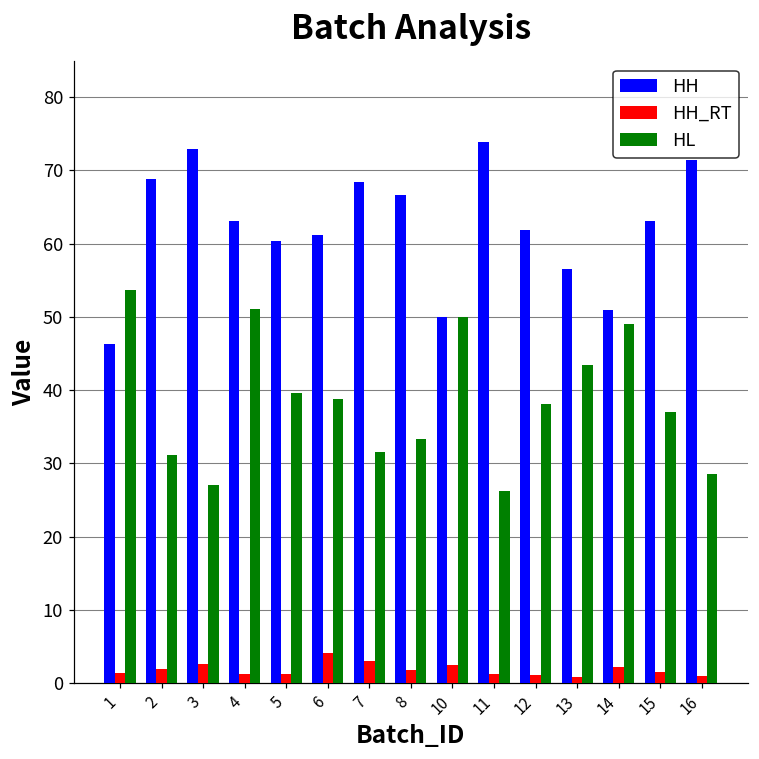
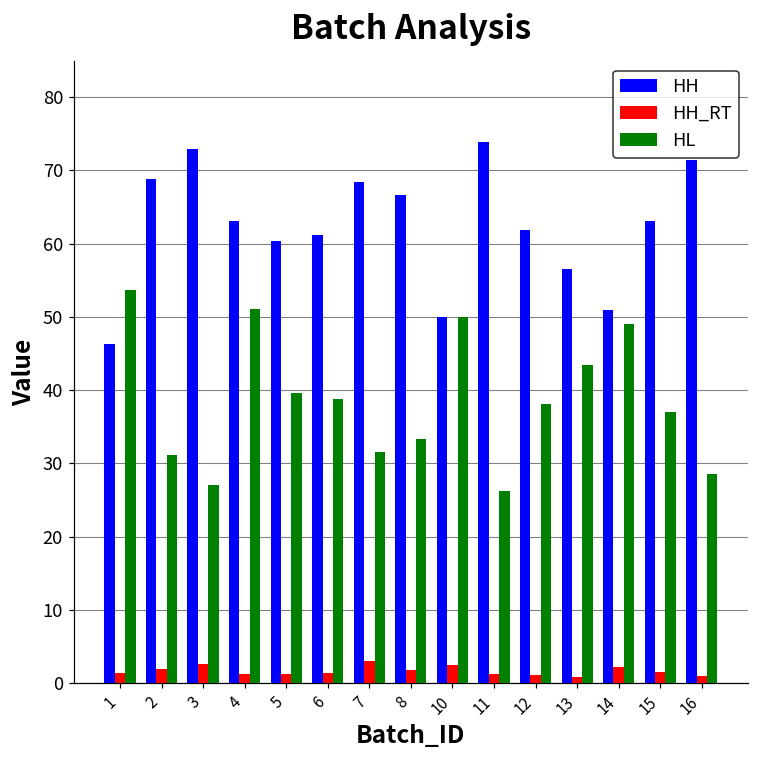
  {
    "HH": {
      "1": 46,
      "2": 69,
      "3": 73,
      "4": 63,
      "5": 60,
      "6": 61,
      "7": 68,
      "8": 67,
      "10": 50,
      "11": 74,
      "12": 62,
      "13": 57,
      "14": 51,
      "15": 63,
      "16": 71
    },
    "HH_RT": {
      "1": 1,
      "2": 2,
      "3": 3,
      "4": 1,
      "5": 1,
-     "6": 4,
+     "6": 1,
      "7": 3,
      "8": 2,
      "10": 2,
      "11": 1,
      "12": 1,
      "13": 1,
      "14": 2,
      "15": 2,
      "16": 1
    },
    "HL": {
      "1": 54,
      "2": 31,
      "3": 27,
      "4": 51,
      "5": 40,
      "6": 39,
      "7": 32,
      "8": 33,
      "10": 50,
      "11": 26,
      "12": 38,
      "13": 43,
      "14": 49,
      "15": 37,
      "16": 29
    }
  }
